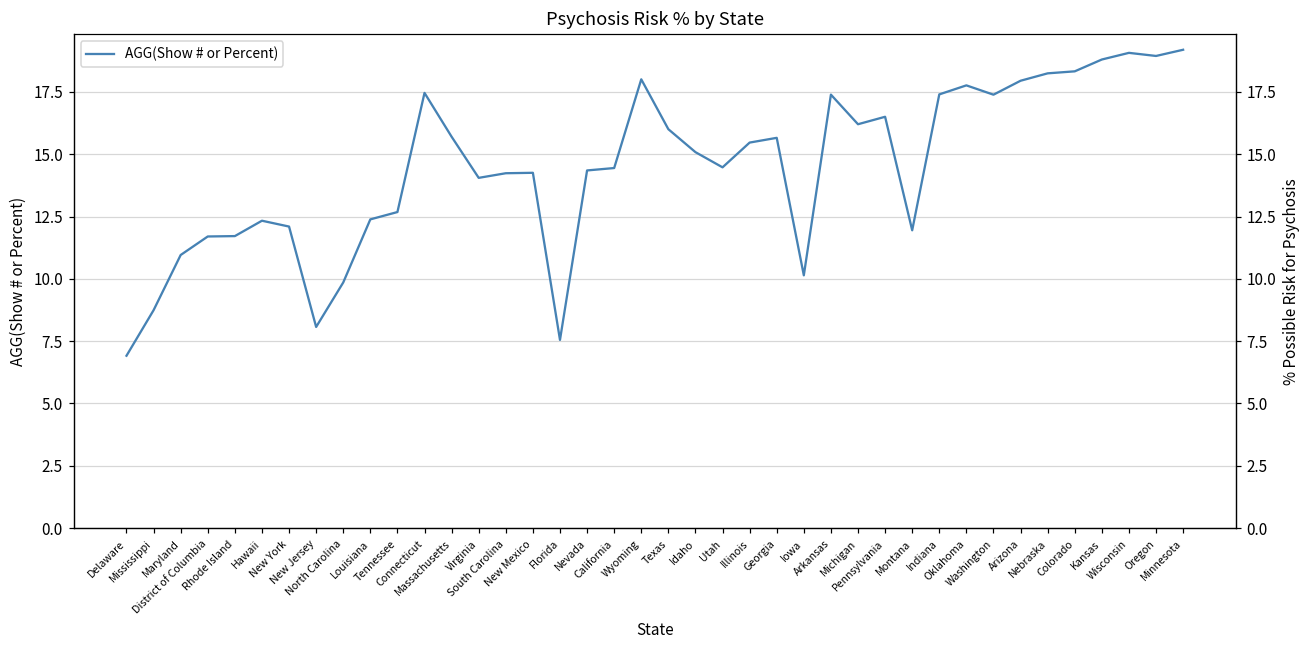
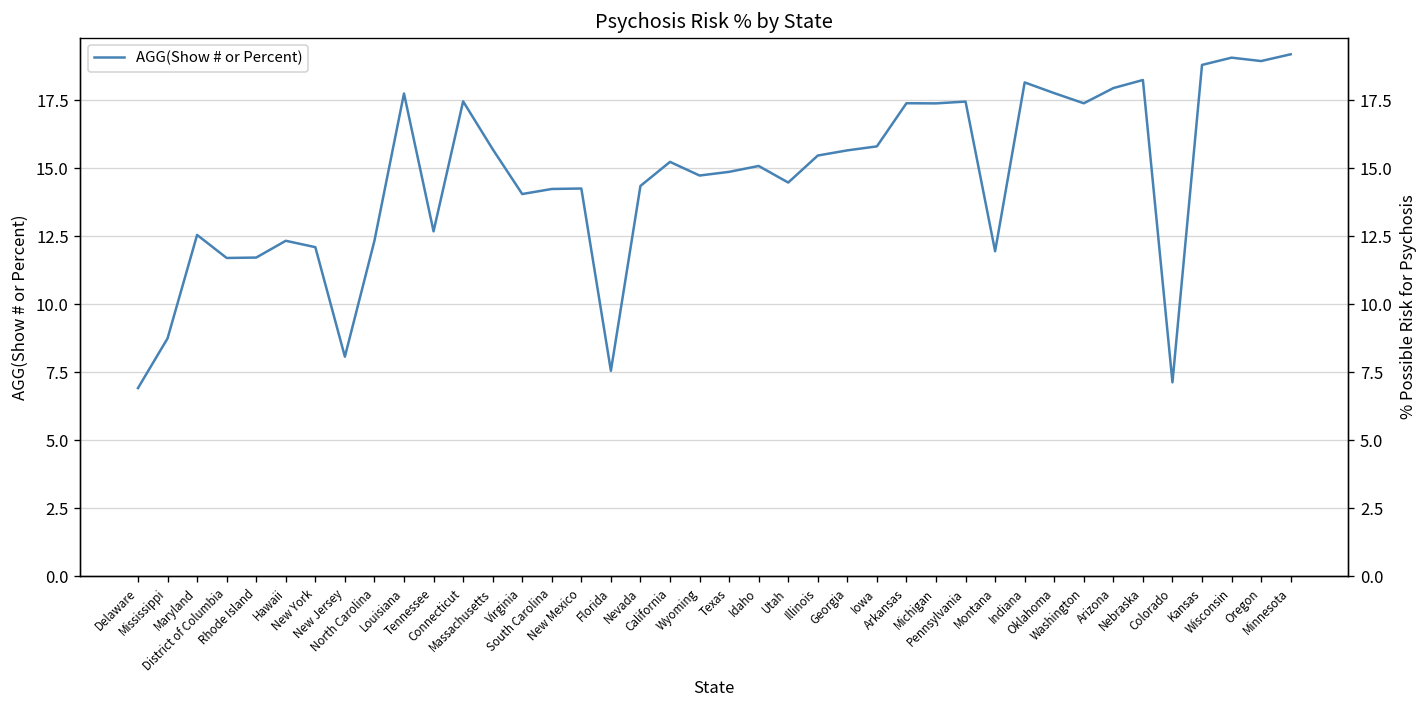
  {
    "Delaware": 6.9,
    "Mississippi": 8.7,
-   "Maryland": 11.0,
+   "Maryland": 12.5,
    "District of Columbia": 11.7,
    "Rhode Island": 11.7,
    "Hawaii": 12.3,
    "New York": 12.1,
    "New Jersey": 8.1,
-   "North Carolina": 9.9,
-   "Louisiana": 12.4,
+   "North Carolina": 12.3,
+   "Louisiana": 17.8,
    "Tennessee": 12.7,
    "Connecticut": 17.5,
    "Massachusetts": 15.7,
    "Virginia": 14.1,
    "South Carolina": 14.2,
    "New Mexico": 14.3,
    "Florida": 7.6,
    "Nevada": 14.4,
-   "California": 14.4,
-   "Wyoming": 18.0,
-   "Texas": 16.0,
+   "California": 15.2,
+   "Wyoming": 14.7,
+   "Texas": 14.9,
    "Idaho": 15.1,
    "Utah": 14.5,
    "Illinois": 15.5,
    "Georgia": 15.7,
-   "Iowa": 10.1,
+   "Iowa": 15.8,
    "Arkansas": 17.4,
-   "Michigan": 16.2,
-   "Pennsylvania": 16.5,
+   "Michigan": 17.4,
+   "Pennsylvania": 17.5,
    "Montana": 11.9,
-   "Indiana": 17.4,
+   "Indiana": 18.2,
    "Oklahoma": 17.8,
    "Washington": 17.4,
    "Arizona": 17.9,
    "Nebraska": 18.2,
-   "Colorado": 18.3,
+   "Colorado": 7.1,
    "Kansas": 18.8,
    "Wisconsin": 19.1,
    "Oregon": 18.9,
    "Minnesota": 19.2
  }
